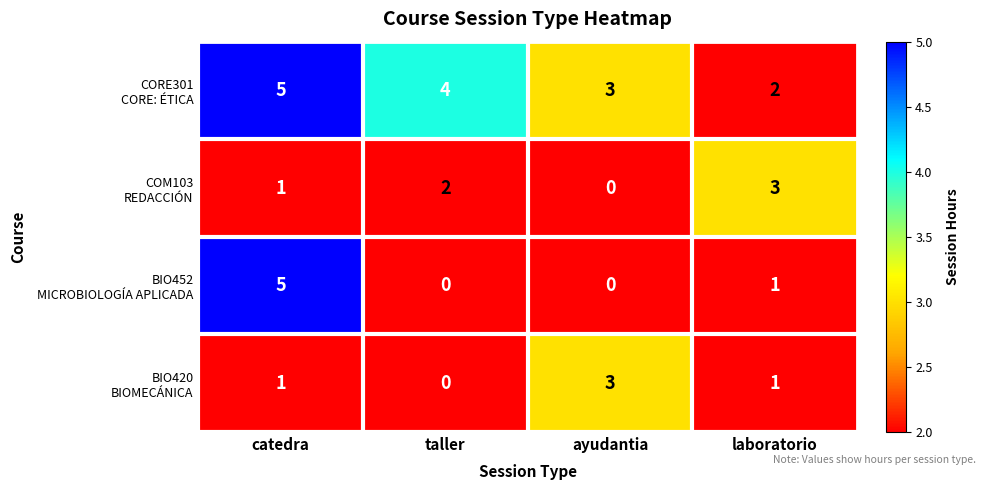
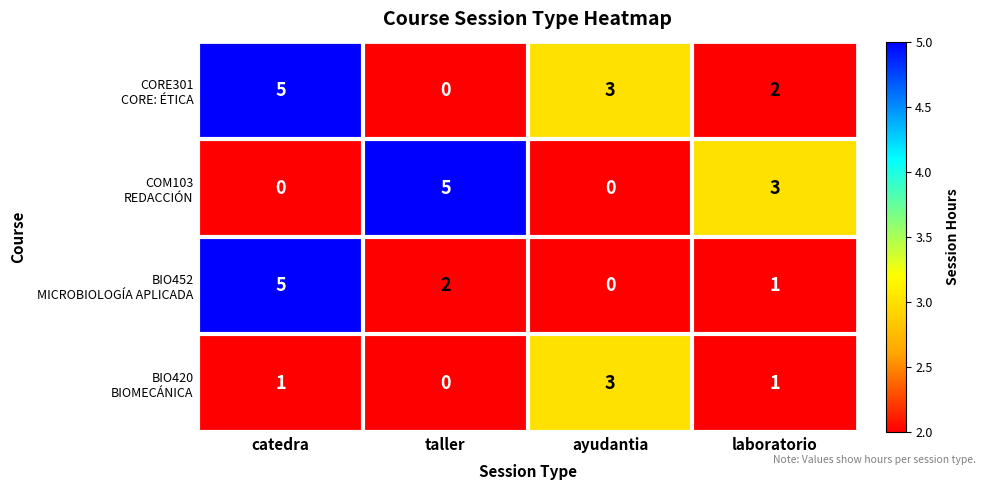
  {
    "CORE301 CORE: ÉTICA": {
      "catedra": 5,
-     "taller": 4,
+     "taller": 0,
      "ayudantia": 3,
      "laboratorio": 2
    },
    "COM103 REDACCIÓN": {
-     "catedra": 1,
-     "taller": 2,
+     "catedra": 0,
+     "taller": 5,
      "ayudantia": 0,
      "laboratorio": 3
    },
    "BIO452 MICROBIOLOGÍA APLICADA": {
      "catedra": 5,
-     "taller": 0,
+     "taller": 2,
      "ayudantia": 0,
      "laboratorio": 1
    },
    "BIO420 BIOMECÁNICA": {
      "catedra": 1,
      "taller": 0,
      "ayudantia": 3,
      "laboratorio": 1
    }
  }
